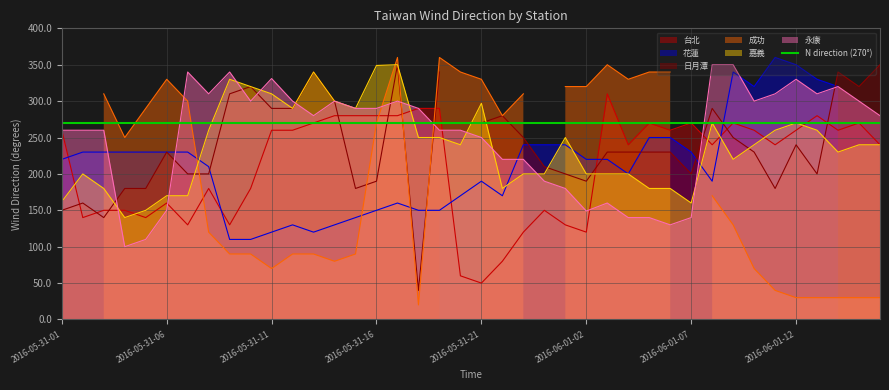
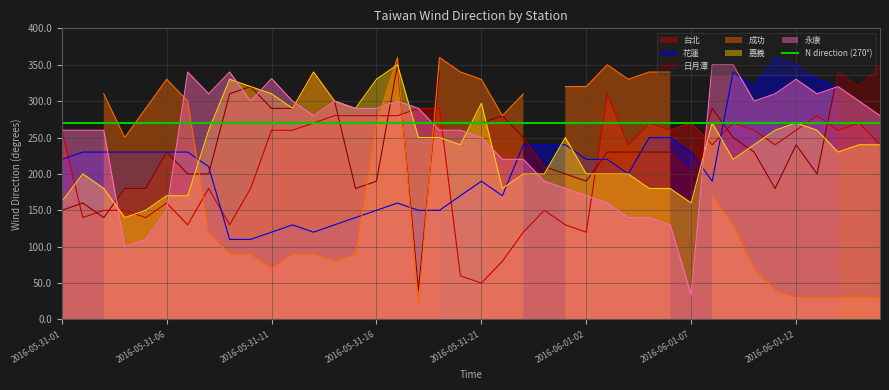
  {
    "嘉義": {
      "2016-05-31-01": 160,
      "2016-05-31-06": 170,
      "2016-05-31-11": 310,
-     "2016-05-31-16": 350,
+     "2016-05-31-16": 330,
      "2016-05-31-21": 300,
      "2016-06-01-02": 200,
      "2016-06-01-07": 160,
      "2016-06-01-12": 270
    },
    "永康": {
      "2016-05-31-06": 150,
      "2016-05-31-11": 330,
      "2016-05-31-16": 290,
      "2016-05-31-21": 250,
-     "2016-06-01-02": 150,
-     "2016-06-01-07": 140,
+     "2016-06-01-02": 170,
+     "2016-06-01-07": 30,
      "2016-06-01-12": 330
    }
  }
